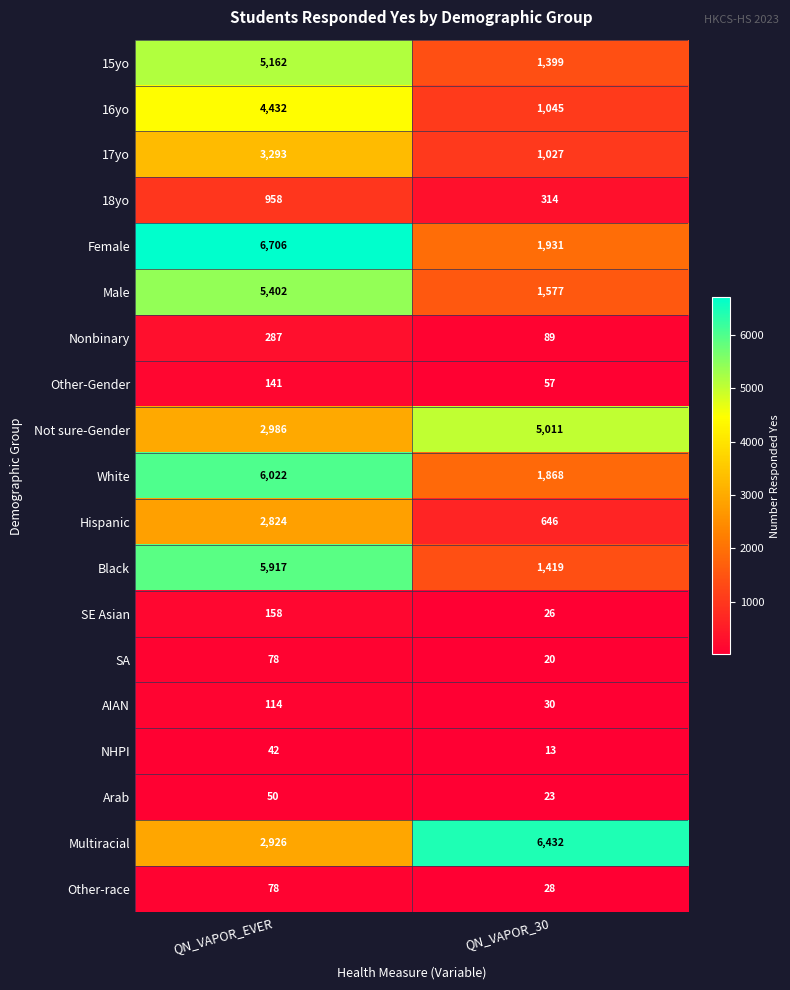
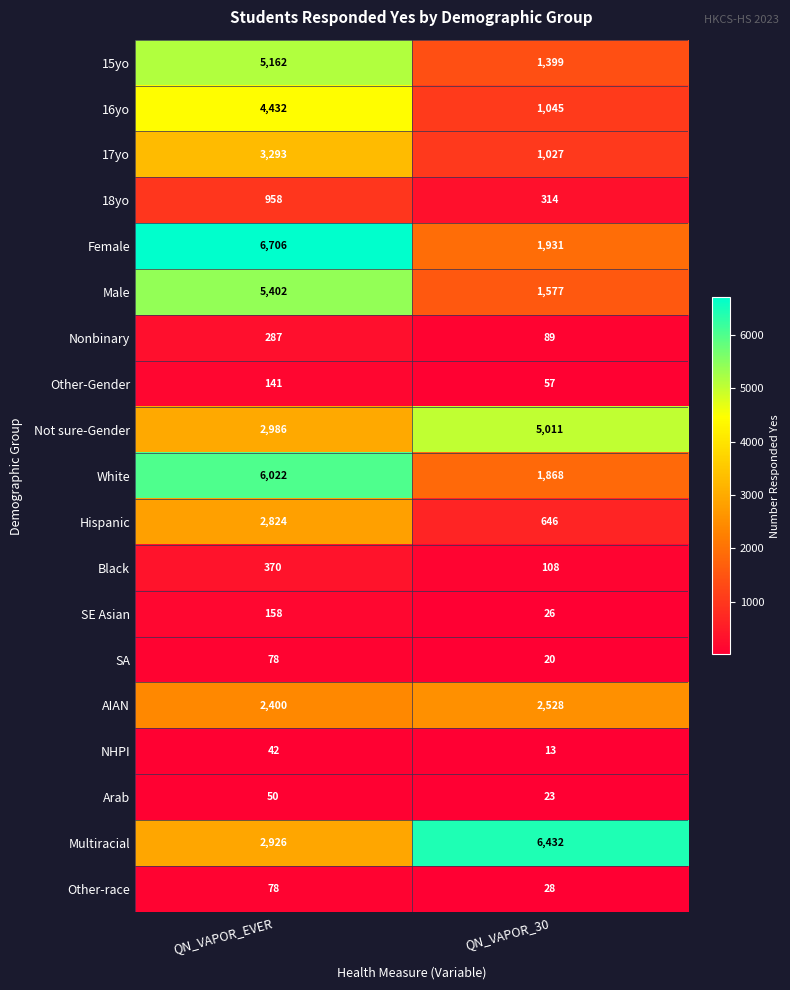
  {
    "15yo": {
      "QN_VAPOR_EVER": "5,162",
      "QN_VAPOR_30": "1,399"
    },
    "16yo": {
      "QN_VAPOR_EVER": "4,432",
      "QN_VAPOR_30": "1,045"
    },
    "17yo": {
      "QN_VAPOR_EVER": "3,293",
      "QN_VAPOR_30": "1,027"
    },
    "18yo": {
      "QN_VAPOR_EVER": "958",
      "QN_VAPOR_30": "314"
    },
    "Female": {
      "QN_VAPOR_EVER": "6,706",
      "QN_VAPOR_30": "1,931"
    },
    "Male": {
      "QN_VAPOR_EVER": "5,402",
      "QN_VAPOR_30": "1,577"
    },
    "Nonbinary": {
      "QN_VAPOR_EVER": "287",
      "QN_VAPOR_30": "89"
    },
    "Other-Gender": {
      "QN_VAPOR_EVER": "141",
      "QN_VAPOR_30": "57"
    },
    "Not sure-Gender": {
      "QN_VAPOR_EVER": "2,986",
      "QN_VAPOR_30": "5,011"
    },
    "White": {
      "QN_VAPOR_EVER": "6,022",
      "QN_VAPOR_30": "1,868"
    },
    "Hispanic": {
      "QN_VAPOR_EVER": "2,824",
      "QN_VAPOR_30": "646"
    },
    "Black": {
-     "QN_VAPOR_EVER": "5,917",
-     "QN_VAPOR_30": "1,419"
+     "QN_VAPOR_EVER": "370",
+     "QN_VAPOR_30": "108"
    },
    "SE Asian": {
      "QN_VAPOR_EVER": "158",
      "QN_VAPOR_30": "26"
    },
    "SA": {
      "QN_VAPOR_EVER": "78",
      "QN_VAPOR_30": "20"
    },
    "AIAN": {
-     "QN_VAPOR_EVER": "114",
-     "QN_VAPOR_30": "30"
+     "QN_VAPOR_EVER": "2,400",
+     "QN_VAPOR_30": "2,528"
    },
    "NHPI": {
      "QN_VAPOR_EVER": "42",
      "QN_VAPOR_30": "13"
    },
    "Arab": {
      "QN_VAPOR_EVER": "50",
      "QN_VAPOR_30": "23"
    },
    "Multiracial": {
      "QN_VAPOR_EVER": "2,926",
      "QN_VAPOR_30": "6,432"
    },
    "Other-race": {
      "QN_VAPOR_EVER": "78",
      "QN_VAPOR_30": "28"
    }
  }
